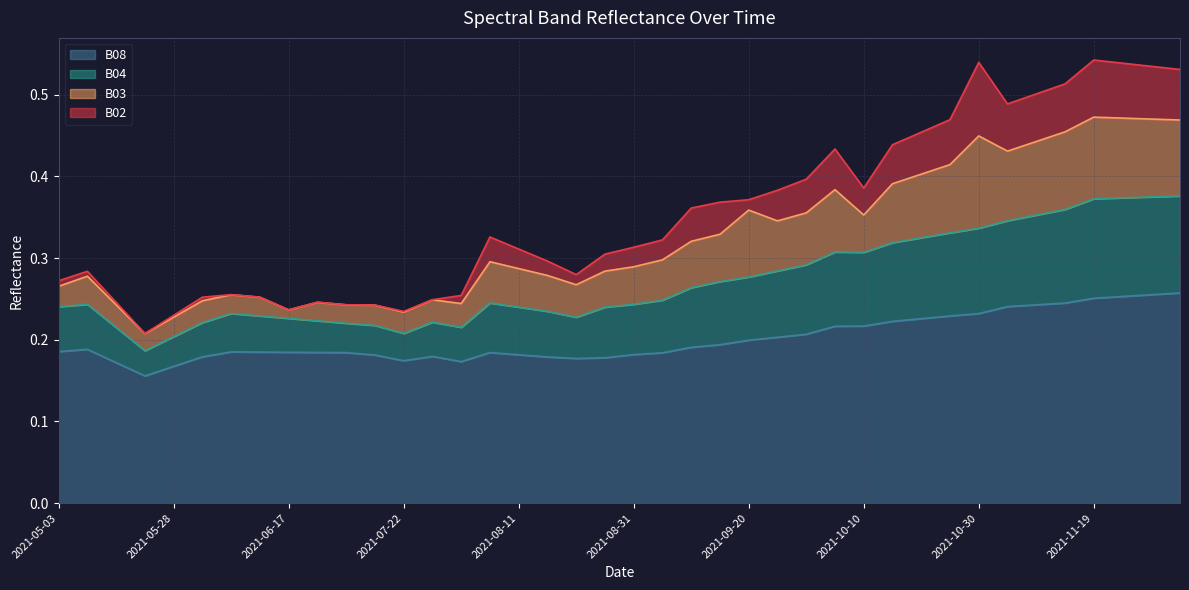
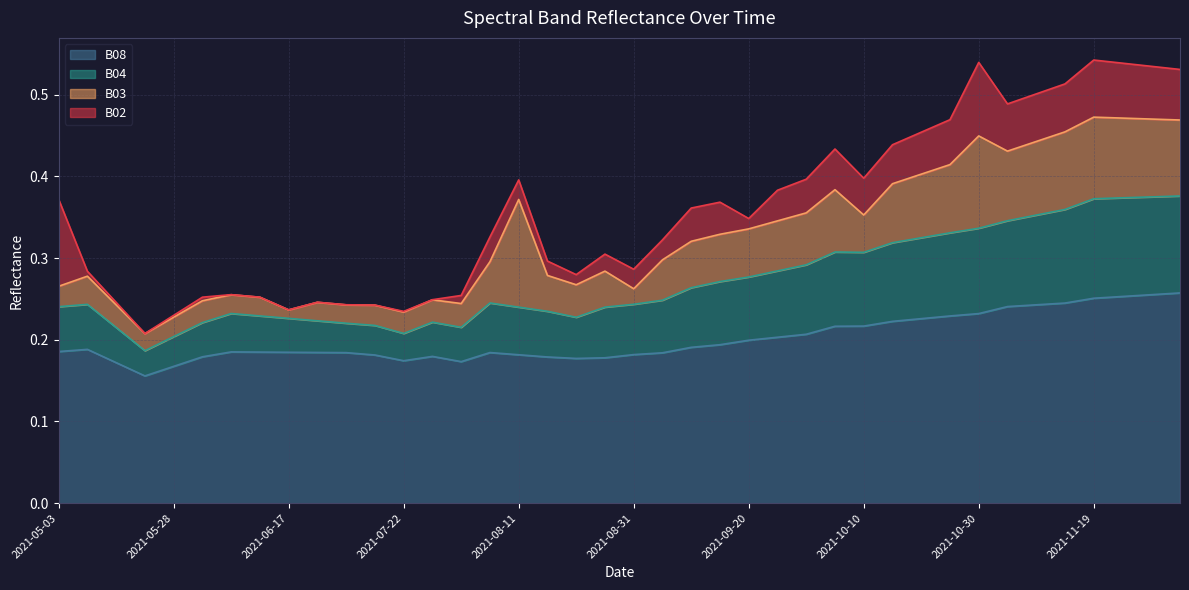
  {
    "B03": {
      "2021-05-03": 0.02,
-     "2021-08-11": 0.05,
-     "2021-08-31": 0.05,
-     "2021-09-20": 0.08,
+     "2021-08-11": 0.13,
+     "2021-08-31": 0.02,
+     "2021-09-20": 0.06,
      "2021-10-10": 0.05,
      "2021-10-30": 0.11,
      "2021-11-19": 0.10
    },
    "B02": {
-     "2021-05-03": 0.01,
+     "2021-05-03": 0.11,
      "2021-08-11": 0.02,
      "2021-08-31": 0.02,
      "2021-09-20": 0.01,
-     "2021-10-10": 0.03,
+     "2021-10-10": 0.04,
      "2021-10-30": 0.09,
      "2021-11-19": 0.07
    }
  }
